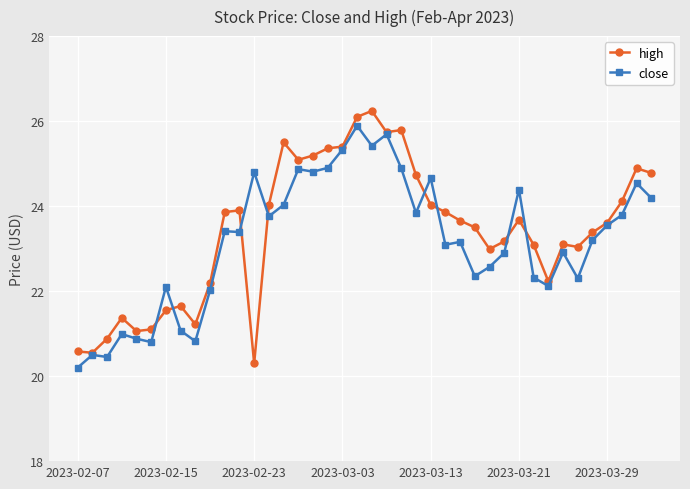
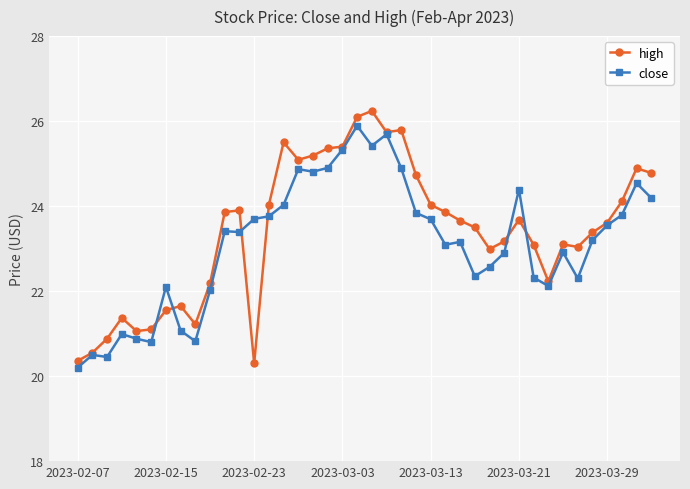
  {
    "high": {
-     "2023-02-07": 20.6,
+     "2023-02-07": 20.4,
      "2023-02-15": 21.6,
      "2023-02-23": 20.3,
      "2023-03-03": 25.4,
      "2023-03-13": 24.0,
      "2023-03-21": 23.7
    },
    "close": {
      "2023-02-07": 20.2,
      "2023-02-15": 22.1,
-     "2023-02-23": 24.8,
+     "2023-02-23": 23.7,
      "2023-03-03": 25.3,
-     "2023-03-13": 24.7,
+     "2023-03-13": 23.7,
      "2023-03-21": 24.4
    }
  }
